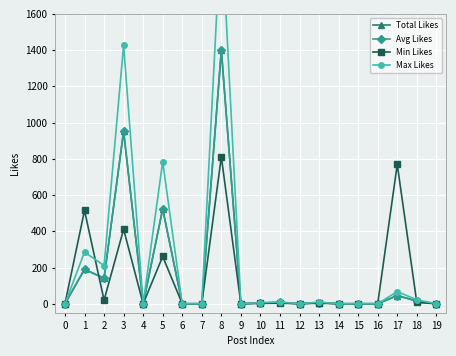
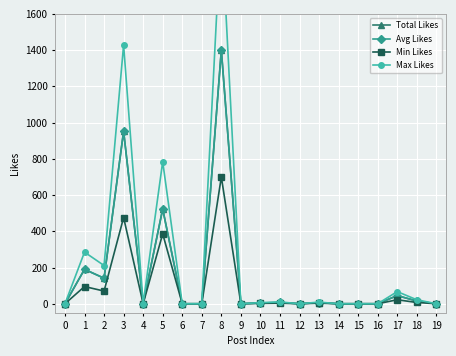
  {
    "Min Likes": {
-     "1": 520,
-     "2": 20,
-     "3": 410,
-     "5": 260,
-     "8": 810,
-     "17": 770
+     "1": 100,
+     "2": 70,
+     "3": 480,
+     "5": 390,
+     "8": 700,
+     "17": 20
    }
  }
